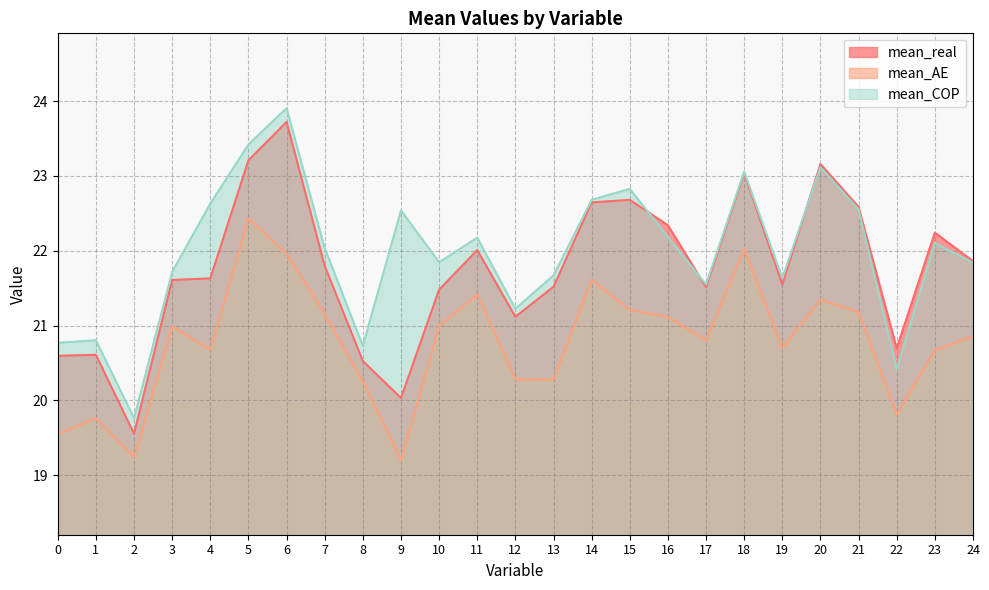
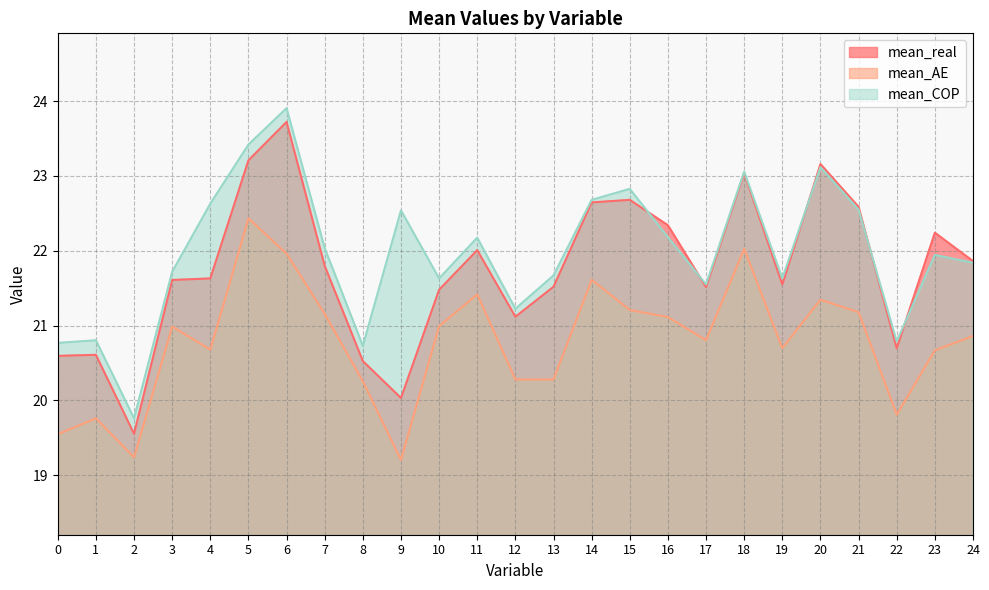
  {
    "mean_COP": {
      "0": 20.8,
      "1": 20.8,
      "2": 19.8,
      "3": 21.7,
      "4": 22.6,
      "5": 23.4,
      "6": 23.9,
      "7": 22.0,
      "8": 20.7,
      "9": 22.5,
-     "10": 21.8,
+     "10": 21.6,
      "11": 22.2,
      "12": 21.2,
      "13": 21.7,
      "15": 22.8,
      "16": 22.2,
      "17": 21.6,
      "19": 21.6,
      "20": 23.1,
      "21": 22.6,
-     "22": 20.4,
-     "23": 22.1
+     "22": 20.8,
+     "23": 21.9
    }
  }
